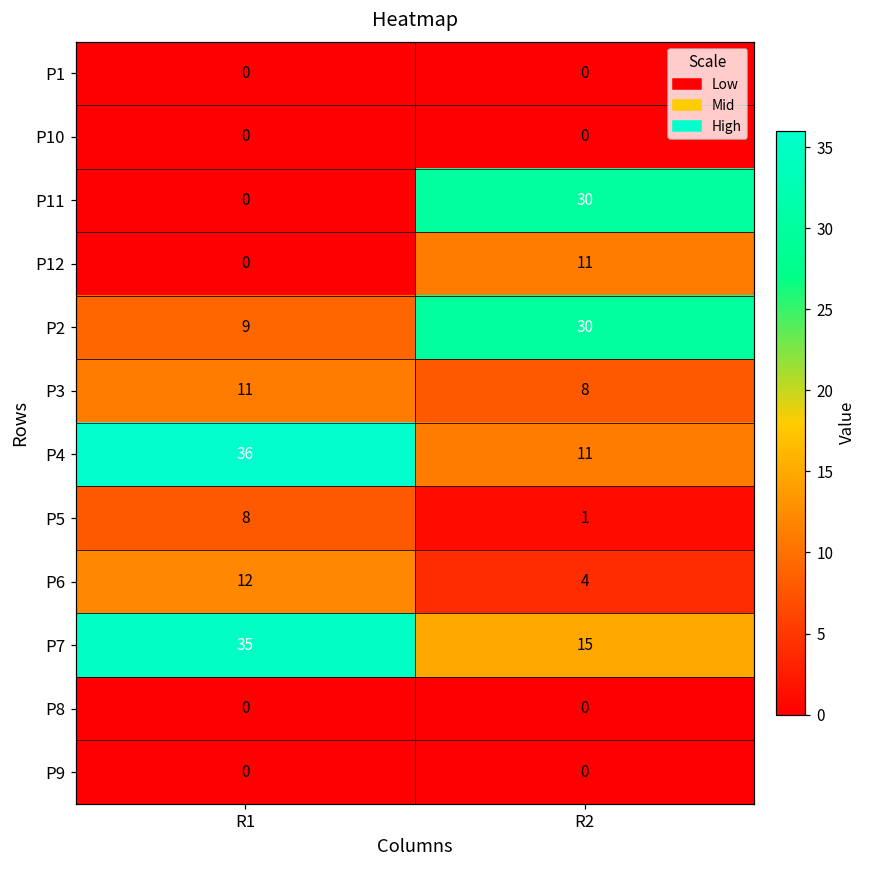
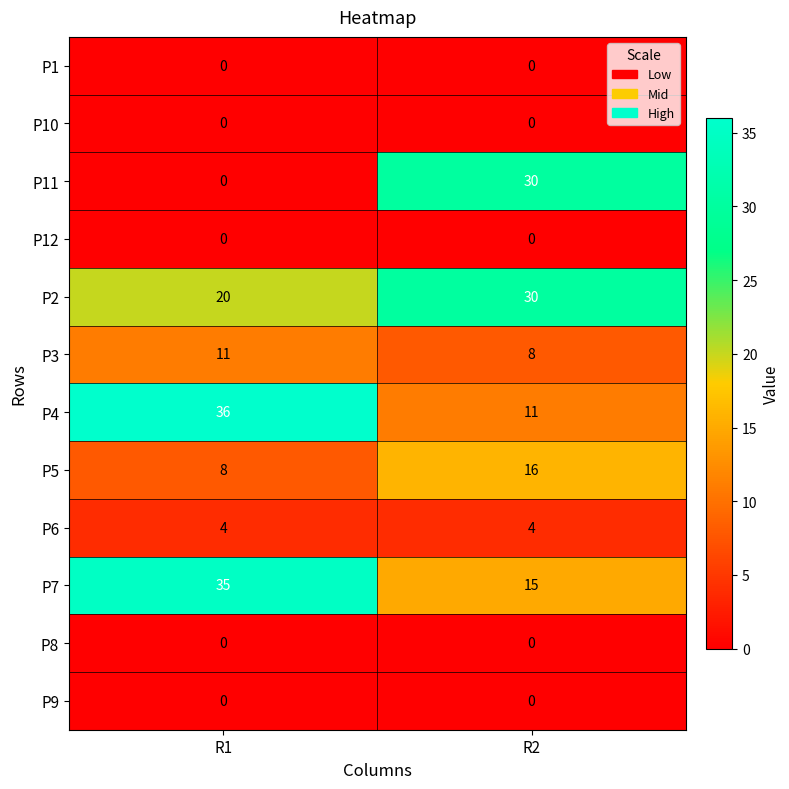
  {
    "P1": {
      "R1": 0,
      "R2": 0
    },
    "P10": {
      "R1": 0,
      "R2": 0
    },
    "P11": {
      "R1": 0,
      "R2": 30
    },
    "P12": {
      "R1": 0,
-     "R2": 11
+     "R2": 0
    },
    "P2": {
-     "R1": 9,
+     "R1": 20,
      "R2": 30
    },
    "P3": {
      "R1": 11,
      "R2": 8
    },
    "P4": {
      "R1": 36,
      "R2": 11
    },
    "P5": {
      "R1": 8,
-     "R2": 1
+     "R2": 16
    },
    "P6": {
-     "R1": 12,
+     "R1": 4,
      "R2": 4
    },
    "P7": {
      "R1": 35,
      "R2": 15
    },
    "P8": {
      "R1": 0,
      "R2": 0
    },
    "P9": {
      "R1": 0,
      "R2": 0
    }
  }
